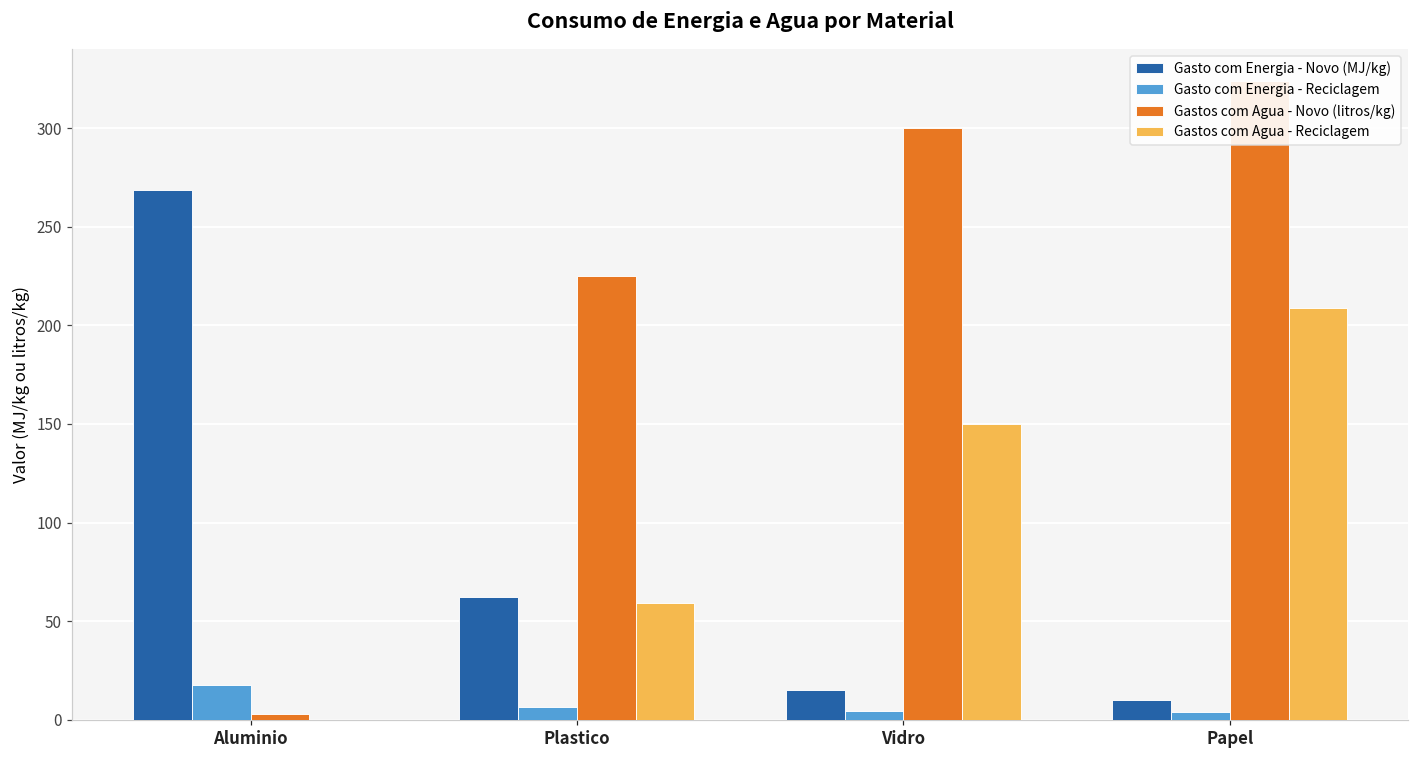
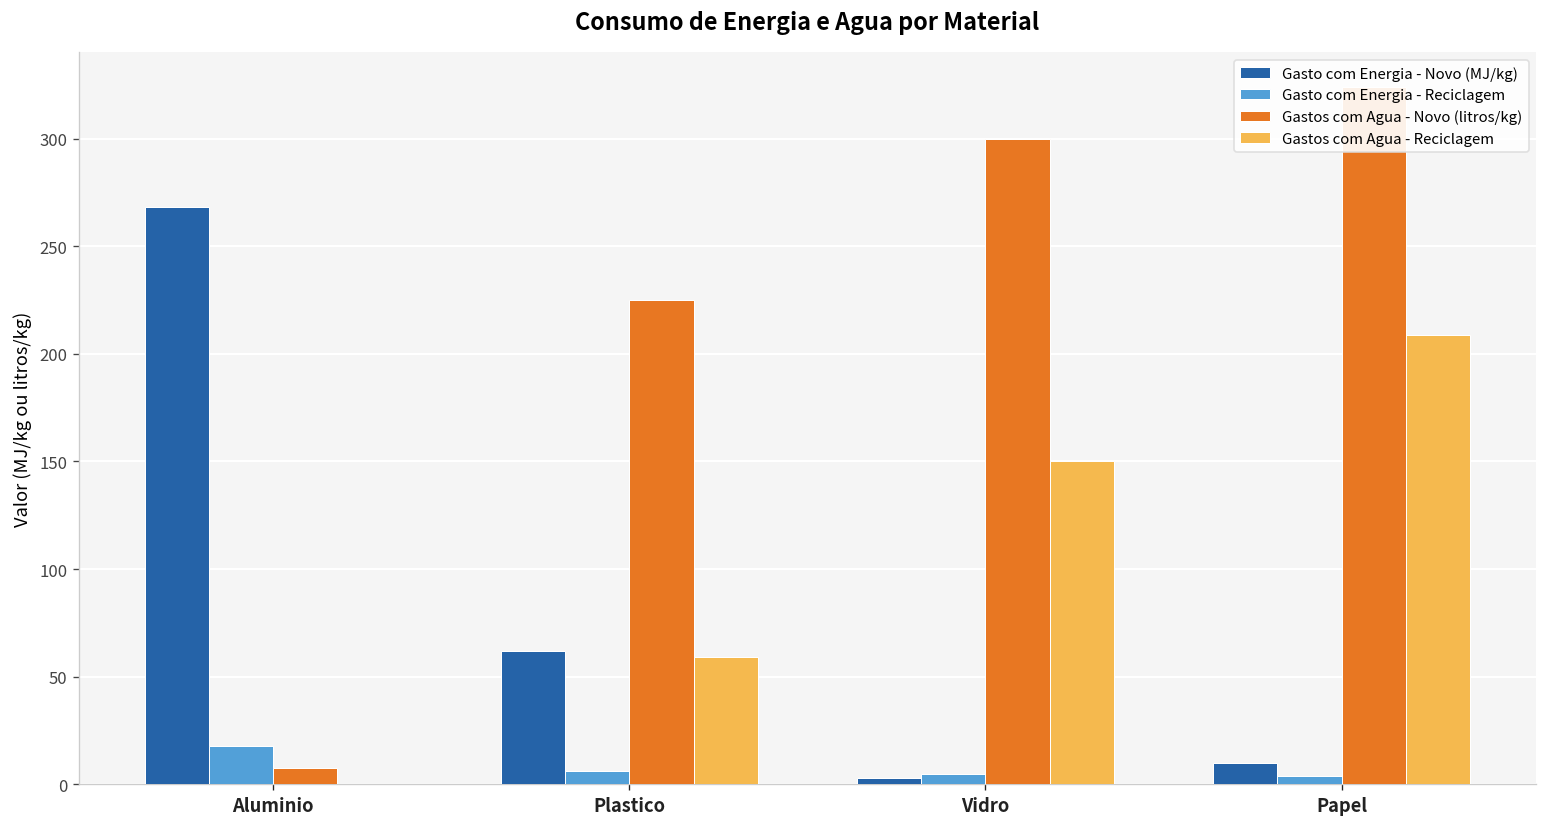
  {
    "Gasto com Energia - Novo (MJ/kg)": {
      "Aluminio": 269,
      "Plastico": 62,
-     "Vidro": 15,
+     "Vidro": 3,
      "Papel": 10
    },
    "Gasto com Energia - Reciclagem": {
      "Aluminio": 18,
      "Plastico": 6,
      "Vidro": 5,
      "Papel": 4
    },
    "Gastos com Agua - Novo (litros/kg)": {
-     "Aluminio": 3,
+     "Aluminio": 7,
      "Plastico": 225,
      "Vidro": 300
    },
    "Gastos com Agua - Reciclagem": {
      "Plastico": 59,
      "Vidro": 150,
      "Papel": 209
    }
  }
